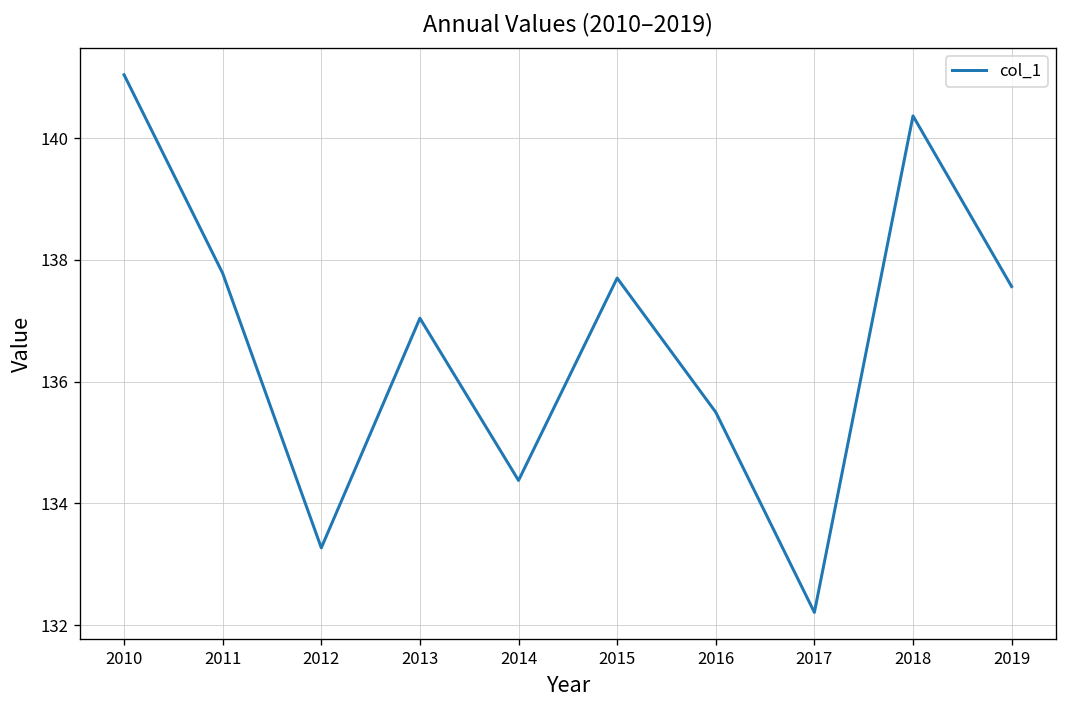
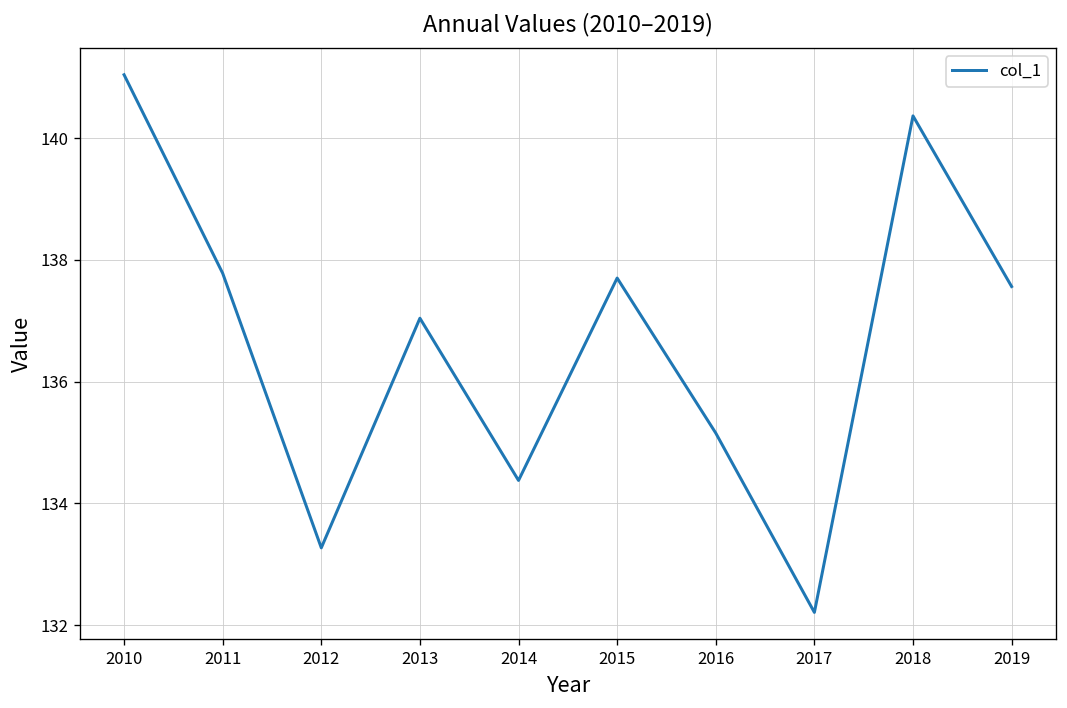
  {
    "2010": 141.0,
    "2011": 137.8,
    "2012": 133.3,
    "2013": 137.0,
    "2014": 134.4,
    "2015": 137.7,
-   "2016": 135.5,
+   "2016": 135.2,
    "2017": 132.2,
    "2018": 140.4,
    "2019": 137.6
  }
